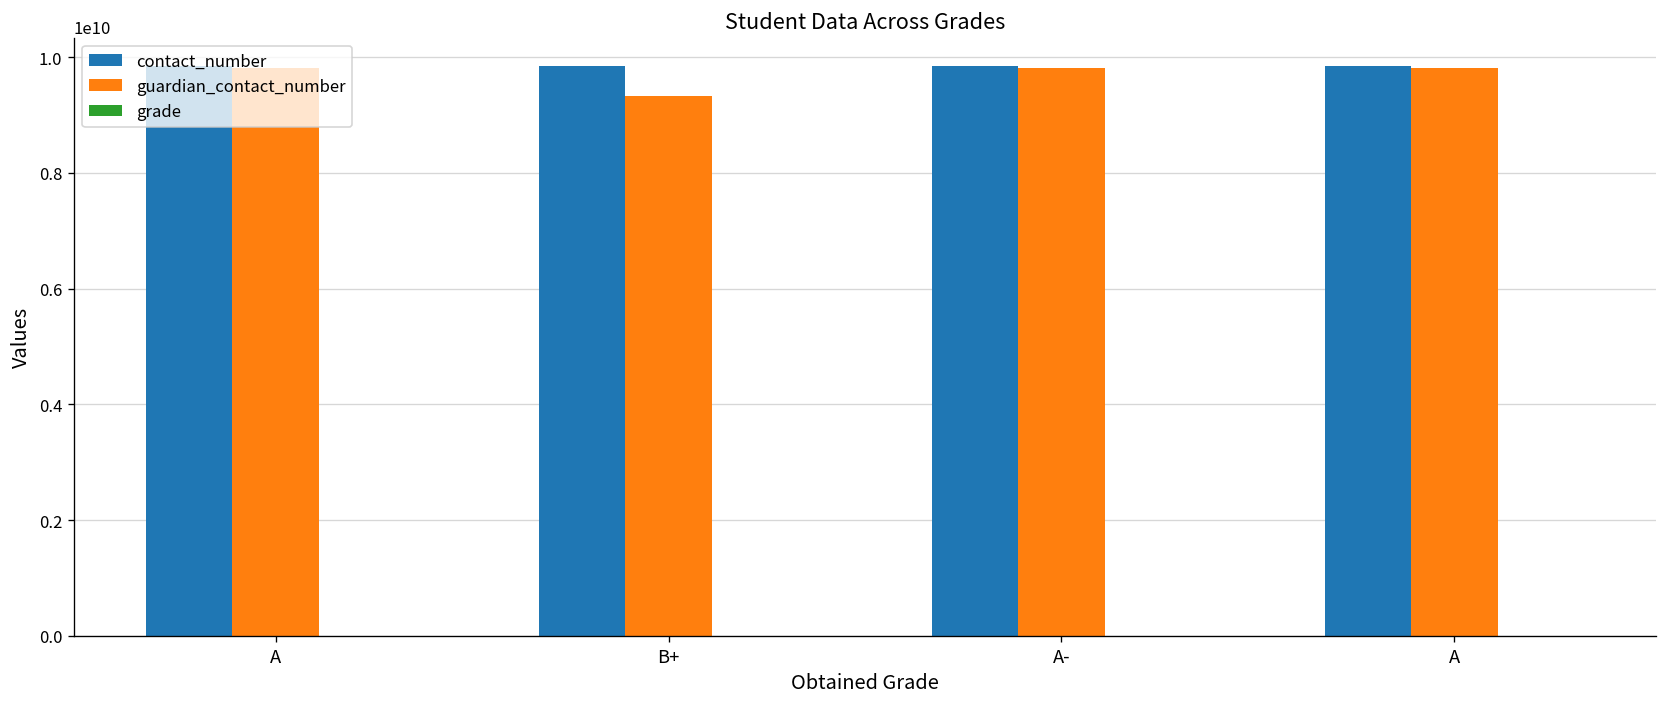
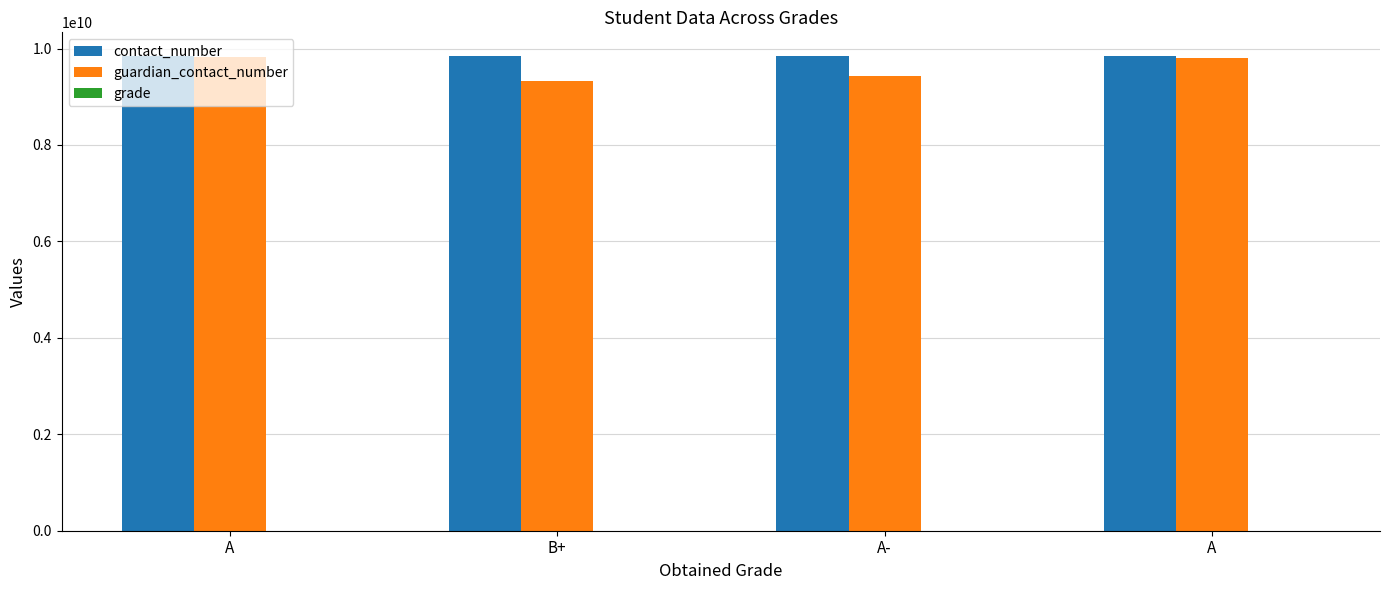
  {
    "contact_number": {
      "B+": 9800000000,
      "A-": 9800000000
    },
    "guardian_contact_number": {
      "B+": 9300000000,
-     "A-": 9800000000
+     "A-": 9400000000
    }
  }
